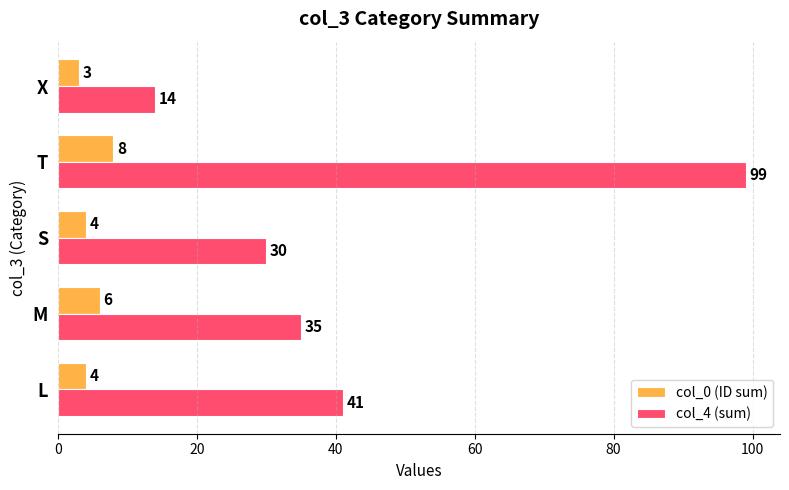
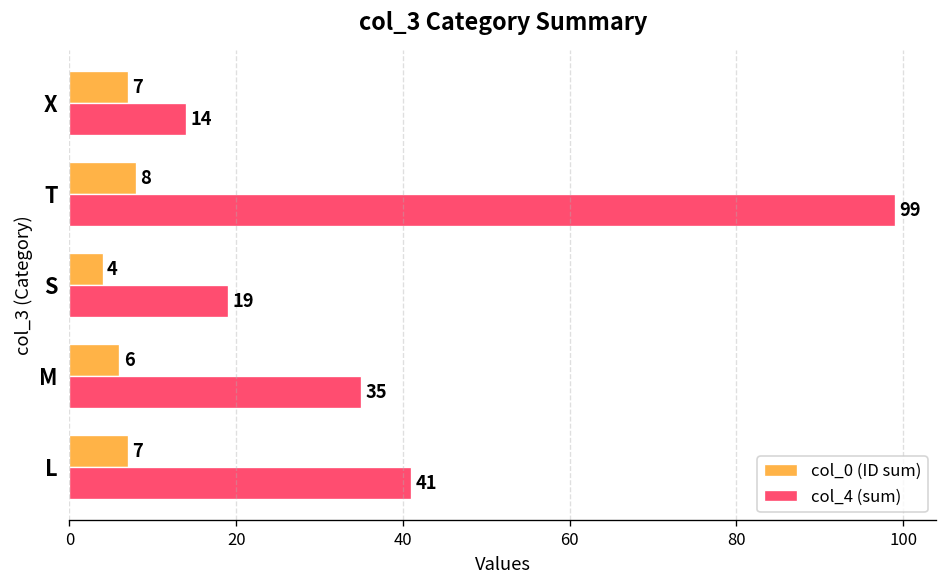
  {
    "col_0 (ID sum)": {
-     "X": 3,
+     "X": 7,
      "T": 8,
      "S": 4,
      "M": 6,
-     "L": 4
+     "L": 7
    },
    "col_4 (sum)": {
      "X": 14,
      "T": 99,
-     "S": 30,
+     "S": 19,
      "M": 35,
      "L": 41
    }
  }
